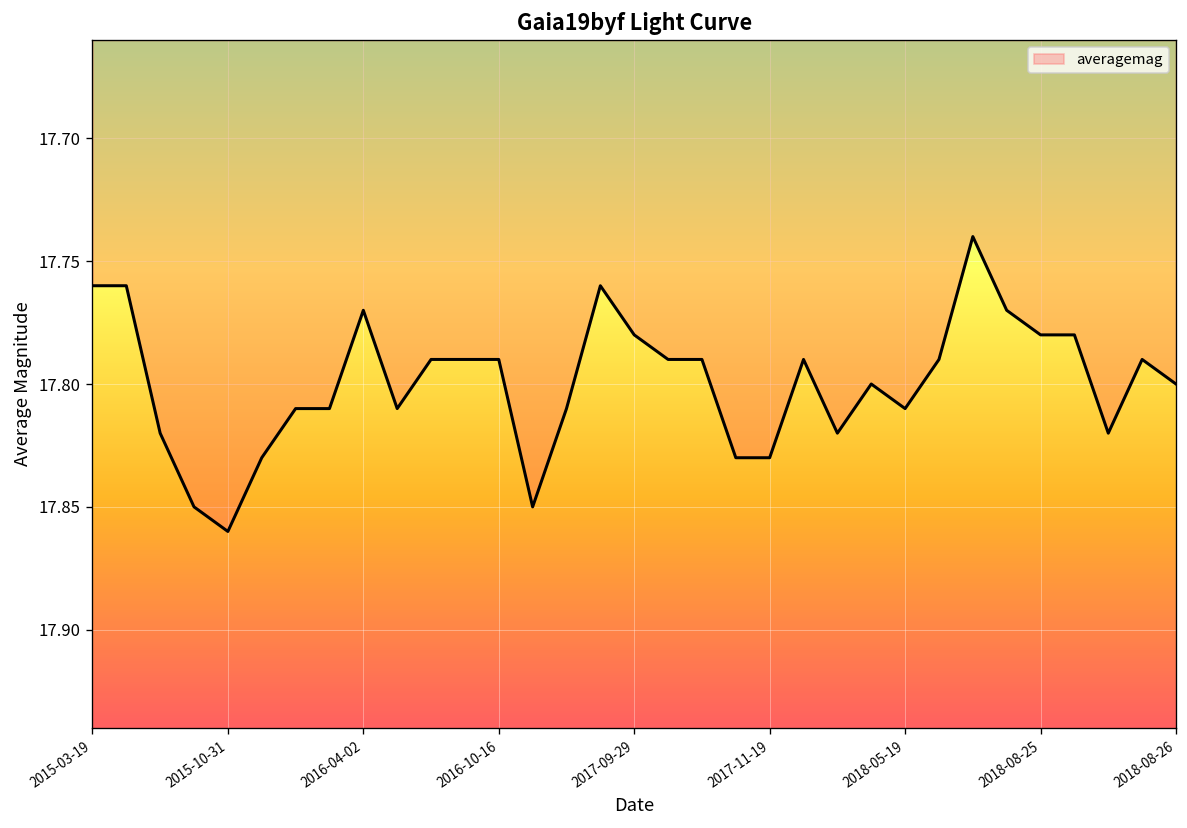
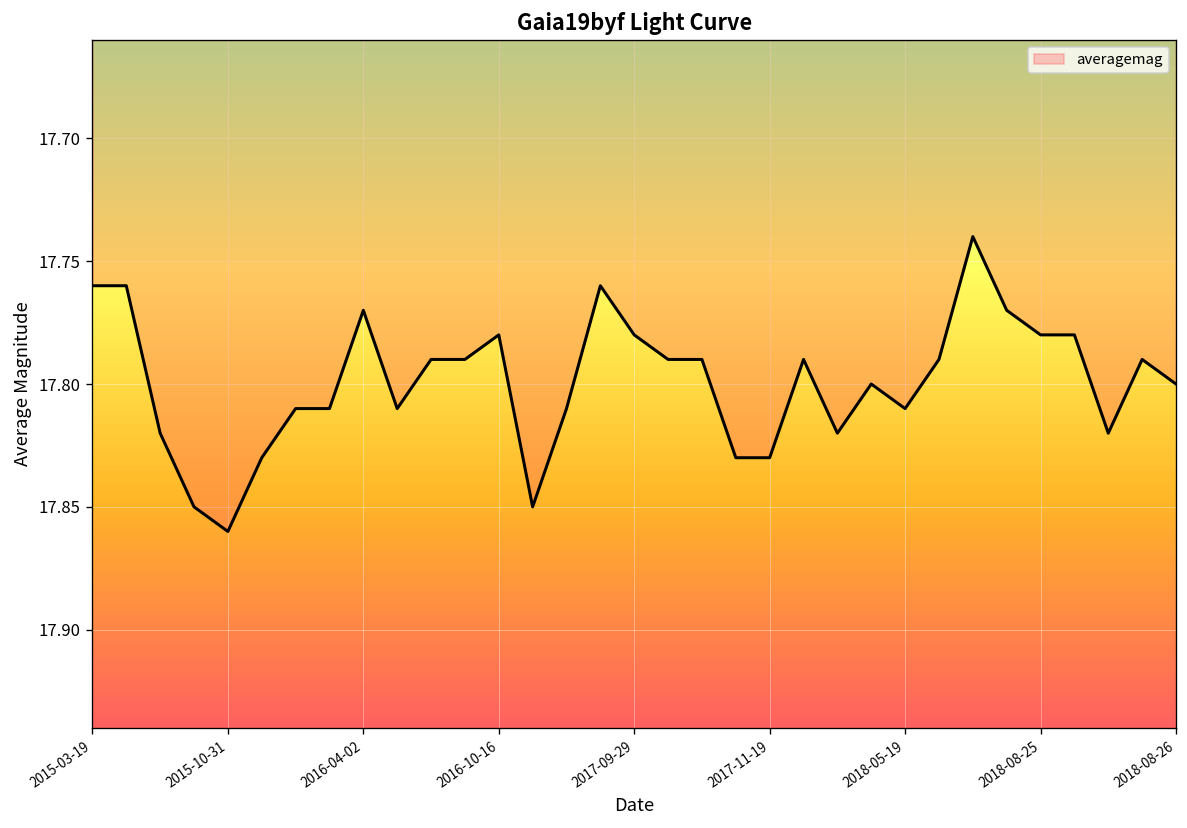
  {
    "2015-03-19": 17.76,
    "2016-04-02": 17.77,
-   "2016-10-16": 17.79
+   "2016-10-16": 17.78
  }
